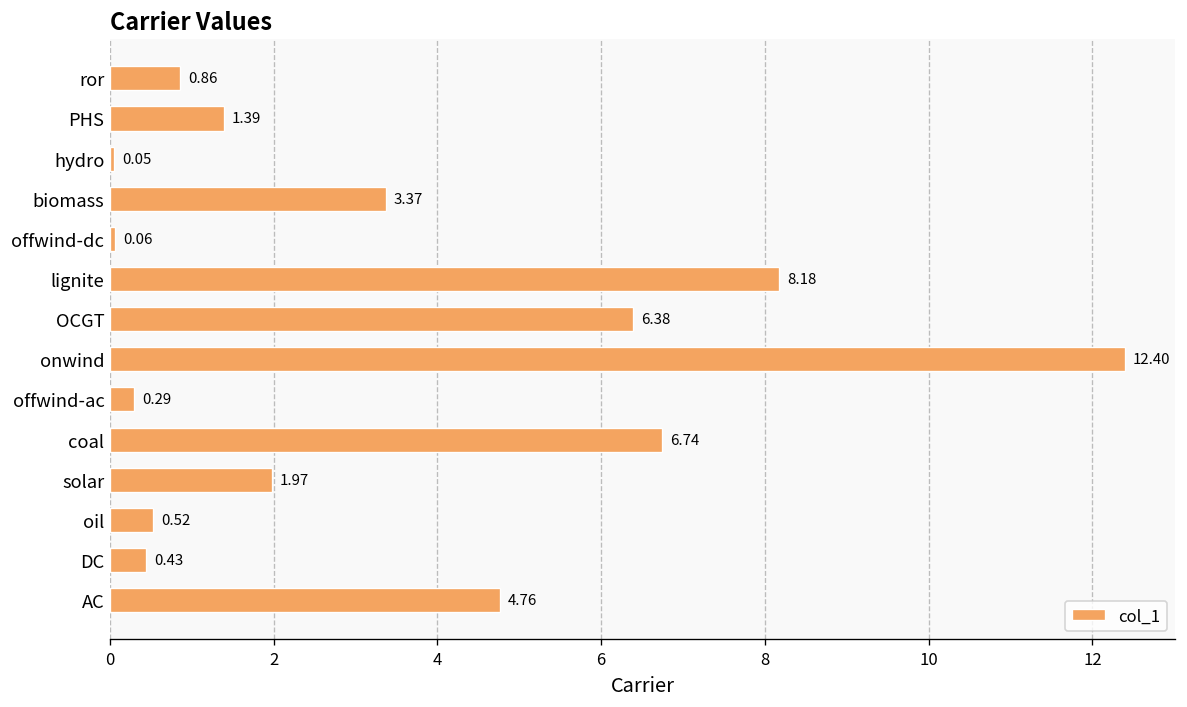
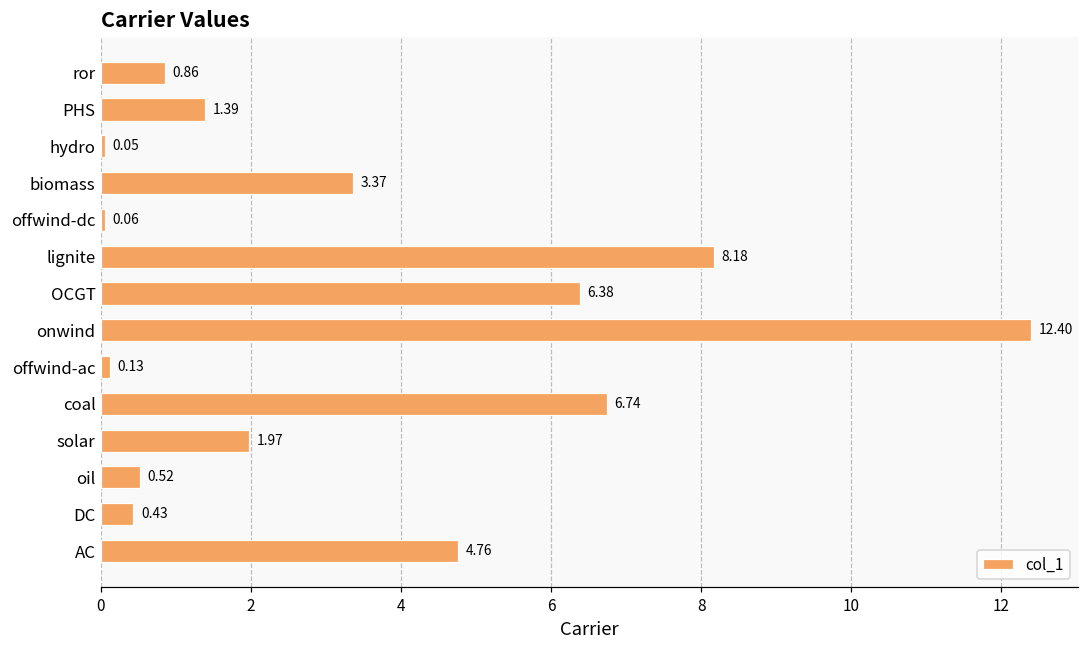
  {
    "ror": 0.86,
    "PHS": 1.39,
    "hydro": 0.05,
    "biomass": 3.37,
    "offwind-dc": 0.06,
    "lignite": 8.18,
    "OCGT": 6.38,
    "onwind": 12.40,
-   "offwind-ac": 0.29,
+   "offwind-ac": 0.13,
    "coal": 6.74,
    "solar": 1.97,
    "oil": 0.52,
    "DC": 0.43,
    "AC": 4.76
  }
